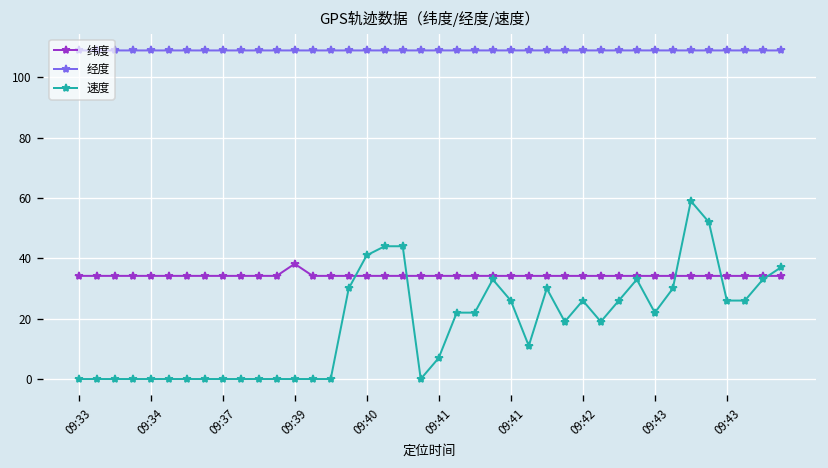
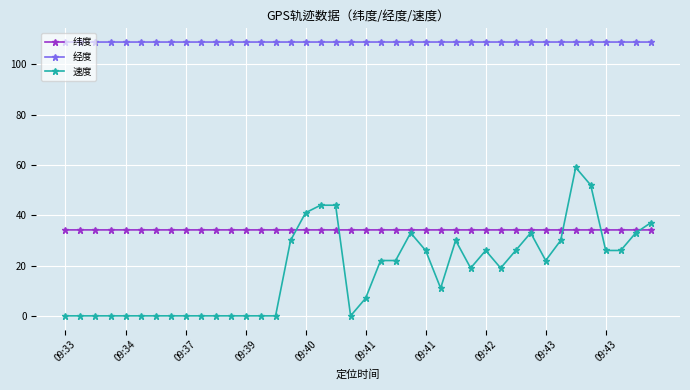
  {
    "纬度": {
-     "09:39": 38
+     "09:39": 34
    },
    "经度": {
      "09:39": 109
    },
    "速度": {
      "09:39": 0
    }
  }
